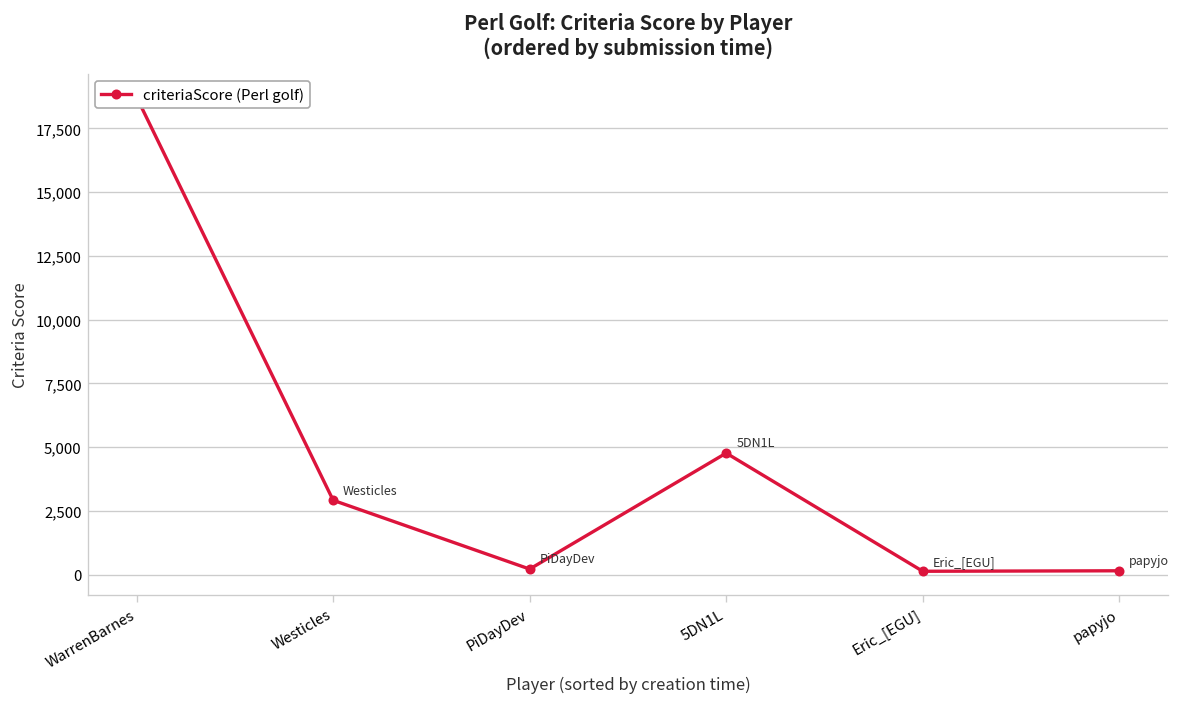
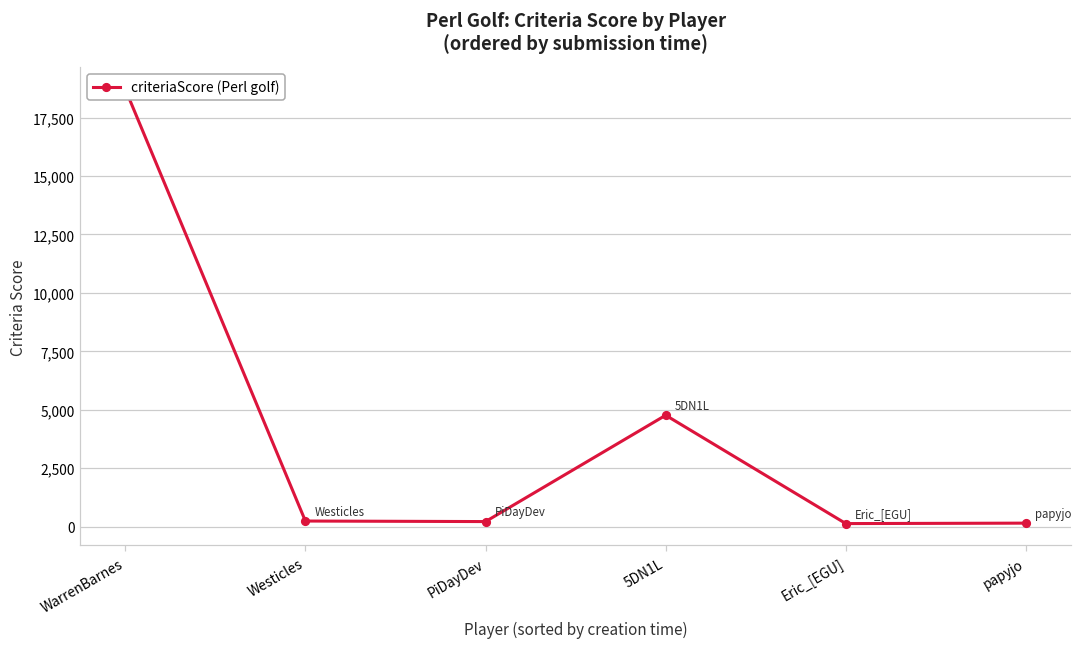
  {
-   "Westicles": "2,900",
+   "Westicles": "200",
    "PiDayDev": "200",
    "Eric_[EGU]": "100",
    "papyjo": "200"
  }
